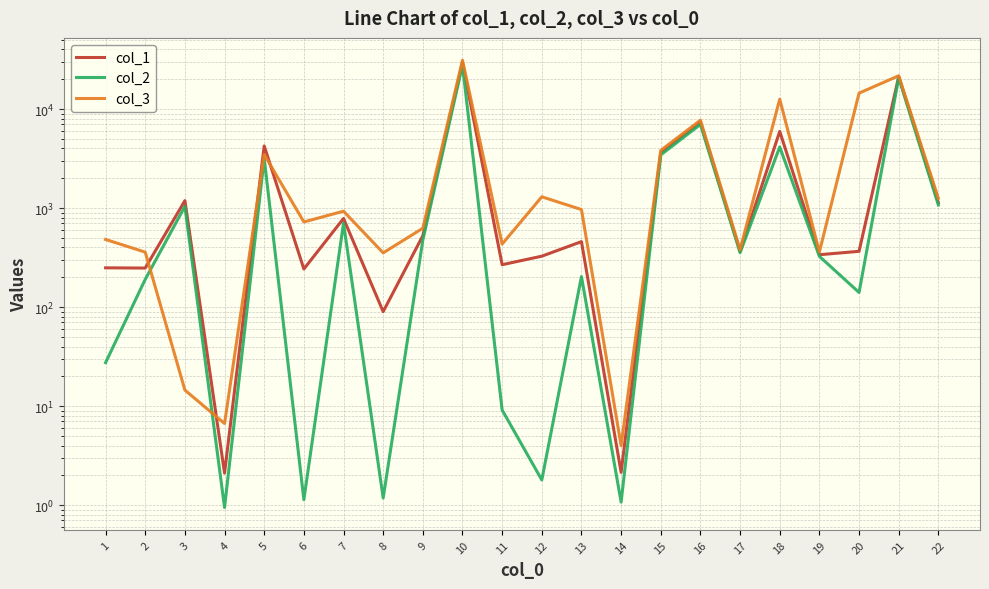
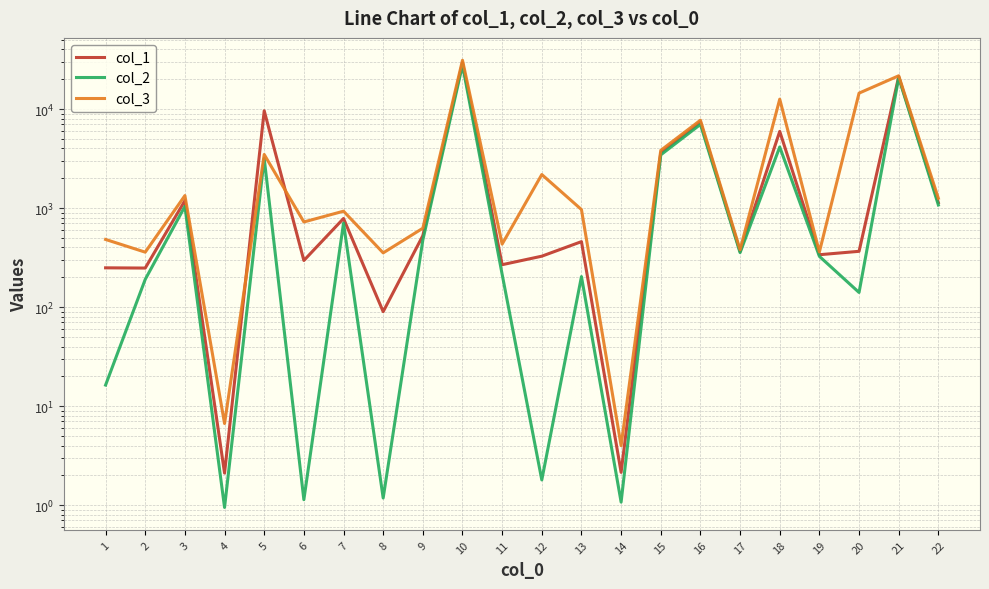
  {
    "col_1": {
      "1": 250,
      "2": 250,
      "3": 1200,
      "4": 2,
-     "5": 4200,
-     "6": 240,
+     "5": 10000,
+     "6": 300,
      "7": 800,
      "8": 90,
      "9": 500,
      "11": 270,
      "12": 330,
      "13": 500,
      "14": 2.1,
      "18": 6000,
      "20": 370
    },
    "col_2": {
-     "1": 27,
+     "1": 16,
      "2": 190,
      "3": 1000,
      "4": 1,
      "5": 3200,
      "6": 1.1,
      "7": 700,
      "8": 1.2,
      "9": 500,
-     "11": 9,
+     "11": 210,
      "12": 1.8,
      "13": 200,
      "14": 1.1,
      "18": 4100,
      "20": 140
    },
    "col_3": {
      "1": 500,
      "2": 360,
-     "3": 15,
+     "3": 1300,
      "4": 7,
      "5": 3500,
      "6": 700,
      "7": 900,
      "8": 350,
      "9": 600,
      "11": 400,
-     "12": 1300,
+     "12": 2200,
      "13": 1000,
      "14": 4,
      "18": 13000,
      "19": 360,
      "20": 14000,
      "22": 1300
    }
  }
